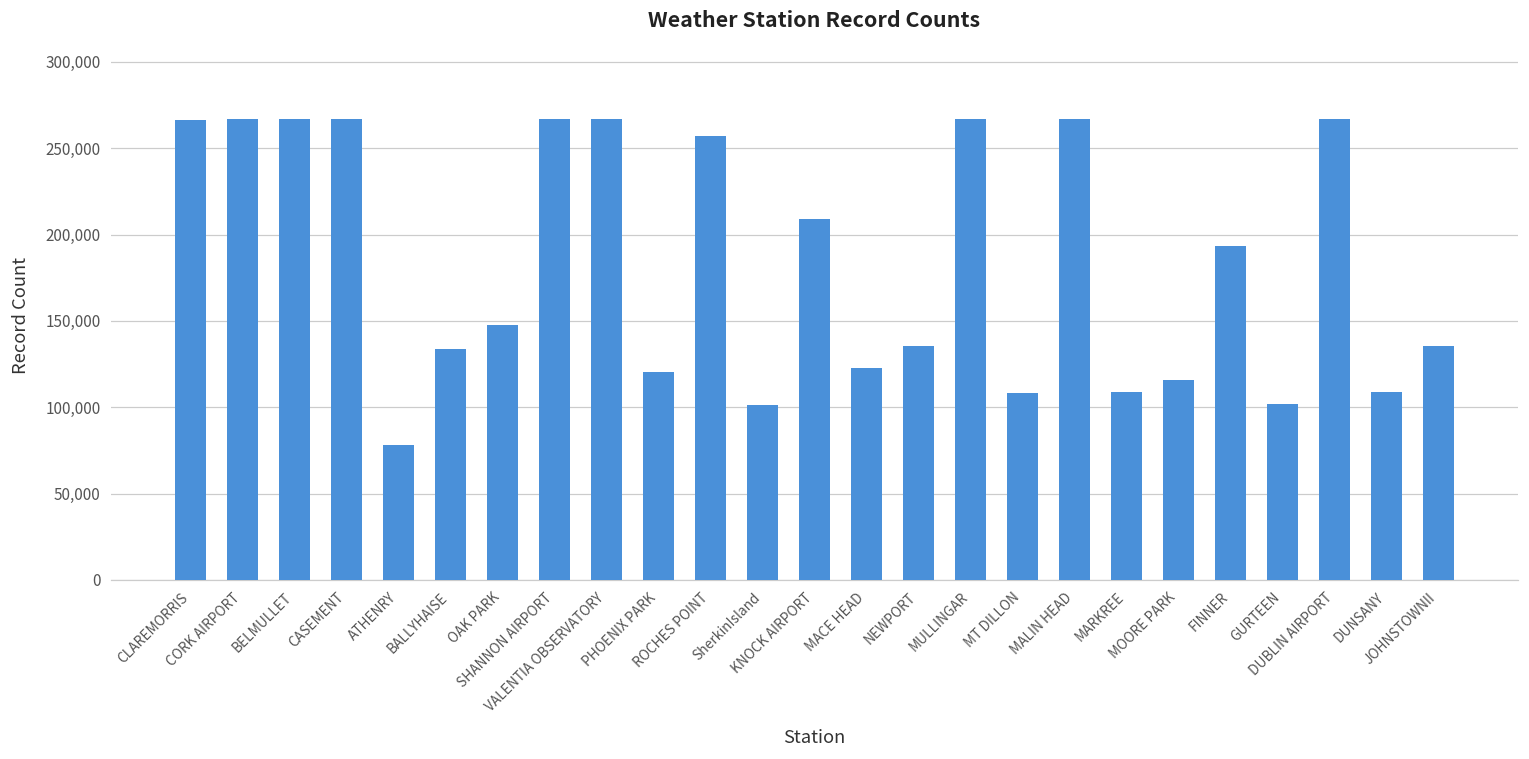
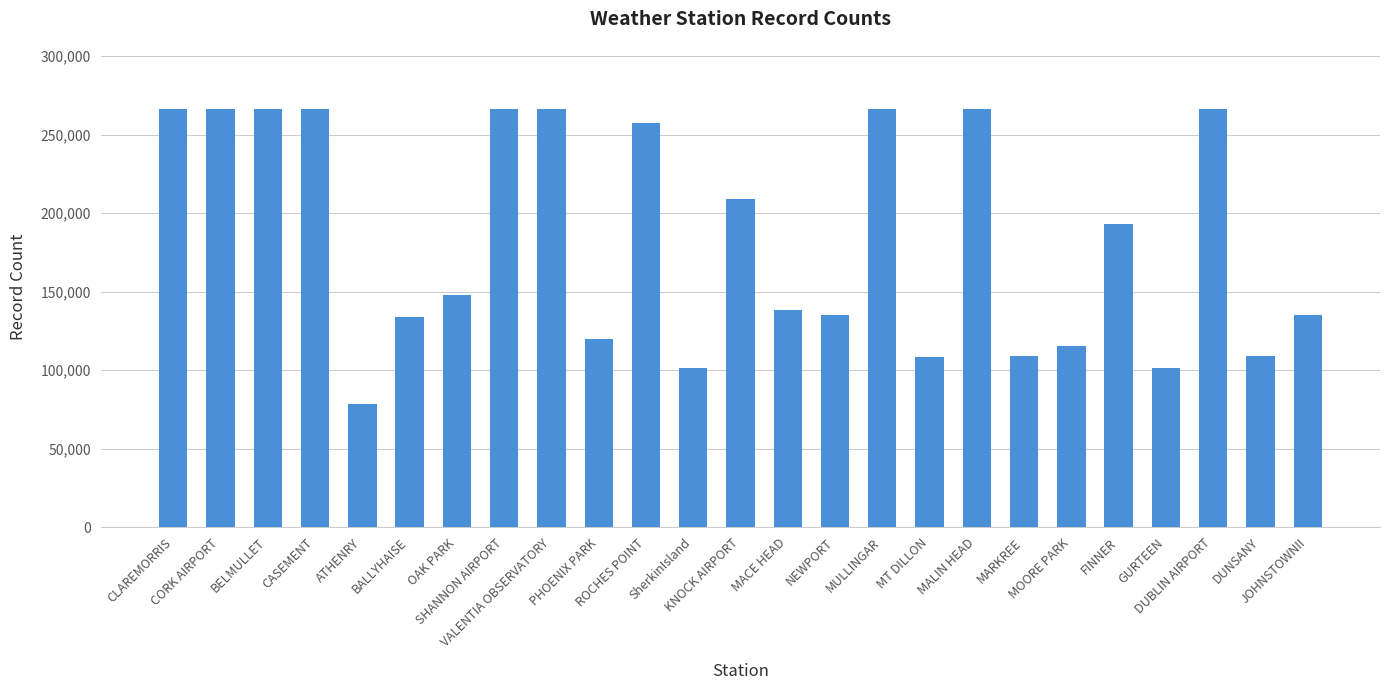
  {
    "CLAREMORRIS": "267,000",
    "CORK AIRPORT": "267,000",
    "BELMULLET": "267,000",
    "CASEMENT": "267,000",
    "ATHENRY": "78,000",
    "BALLYHAISE": "134,000",
    "OAK PARK": "148,000",
    "SHANNON AIRPORT": "267,000",
    "VALENTIA OBSERVATORY": "267,000",
    "PHOENIX PARK": "120,000",
    "ROCHES POINT": "257,000",
    "SherkinIsland": "102,000",
    "KNOCK AIRPORT": "209,000",
-   "MACE HEAD": "122,000",
+   "MACE HEAD": "138,000",
    "NEWPORT": "135,000",
    "MULLINGAR": "267,000",
    "MT DILLON": "108,000",
    "MALIN HEAD": "267,000",
    "MARKREE": "109,000",
    "MOORE PARK": "115,000",
    "FINNER": "193,000",
    "GURTEEN": "102,000",
    "DUBLIN AIRPORT": "267,000",
    "DUNSANY": "109,000",
    "JOHNSTOWNII": "135,000"
  }
